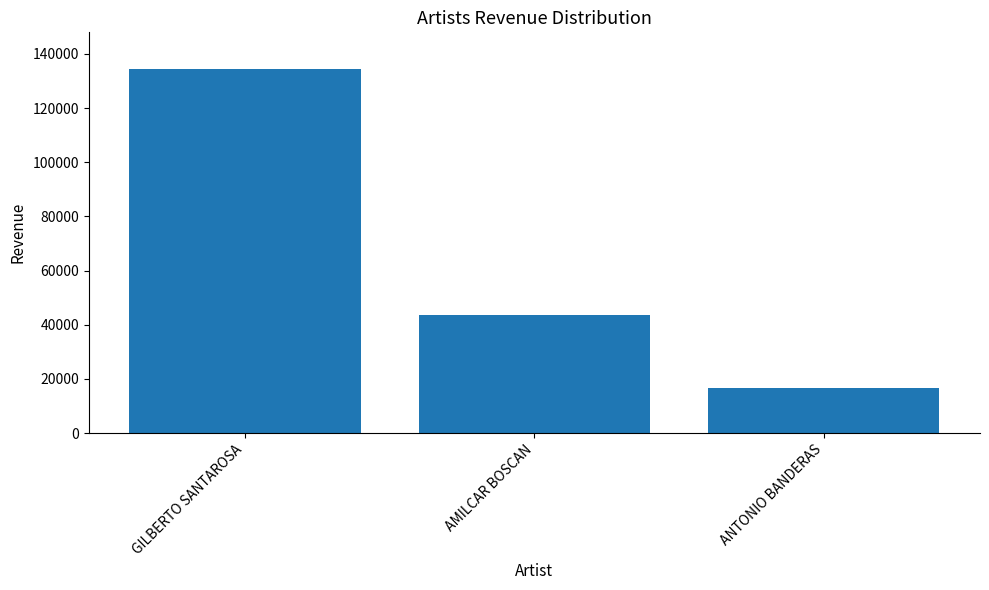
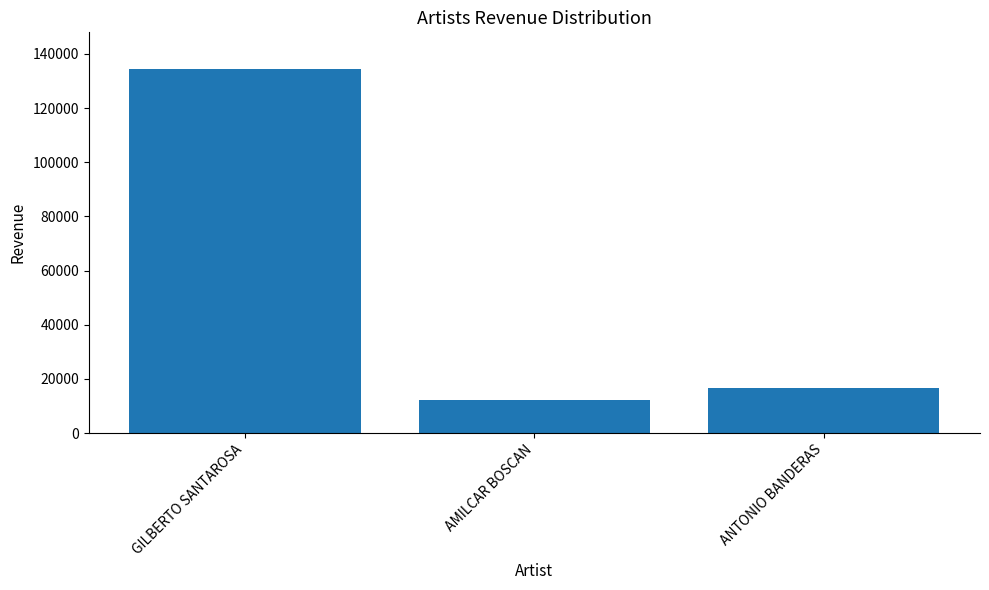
  {
    "GILBERTO SANTAROSA": 135000,
-   "AMILCAR BOSCAN": 44000,
+   "AMILCAR BOSCAN": 12000,
    "ANTONIO BANDERAS": 17000
  }
